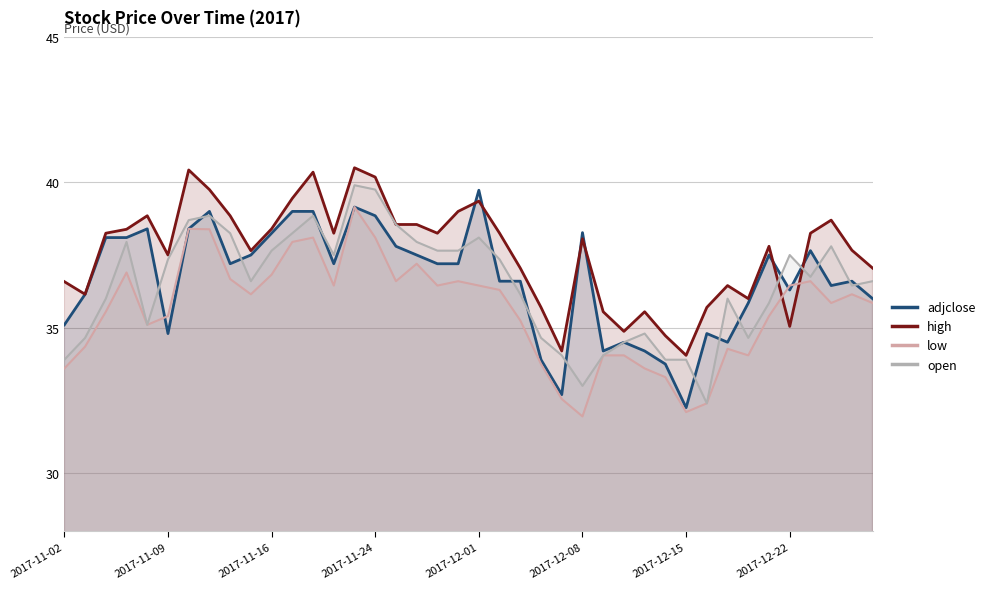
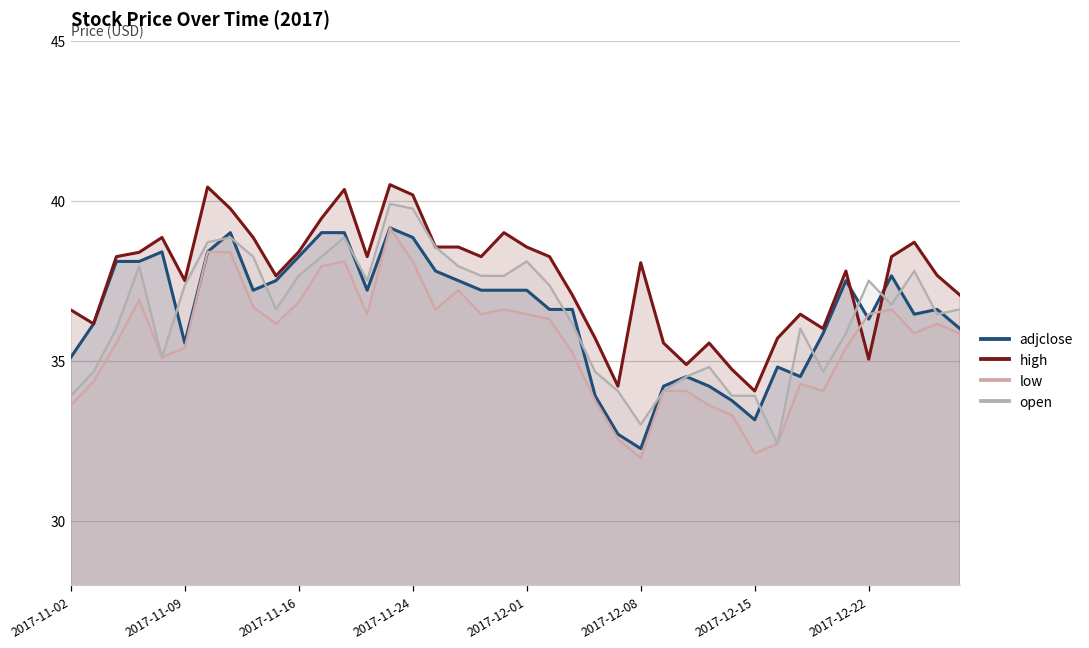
  {
    "adjclose": {
      "2017-11-02": 35.1,
-     "2017-11-09": 34.8,
+     "2017-11-09": 35.5,
      "2017-11-16": 38.3,
      "2017-11-24": 38.8,
-     "2017-12-01": 39.7,
-     "2017-12-08": 38.3,
-     "2017-12-15": 32.3,
+     "2017-12-01": 37.2,
+     "2017-12-08": 32.3,
+     "2017-12-15": 33.2,
      "2017-12-22": 36.3
    },
    "high": {
      "2017-11-02": 36.6,
      "2017-11-09": 37.5,
      "2017-11-16": 38.4,
      "2017-11-24": 40.2,
-     "2017-12-01": 39.4,
+     "2017-12-01": 38.5,
      "2017-12-08": 38.1,
      "2017-12-15": 34.0,
      "2017-12-22": 35.0
    }
  }
